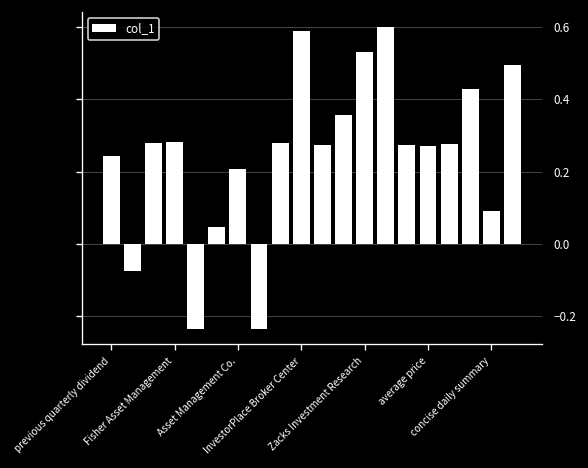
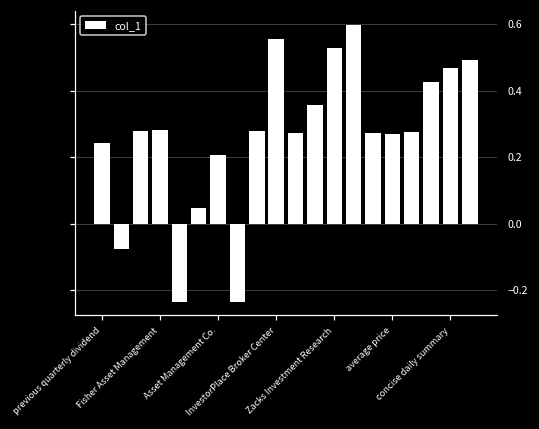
  {
    "previous quarterly dividend": 0.24,
    "Fisher Asset Management": 0.28,
    "Asset Management Co.": 0.21,
-   "InvestorPlace Broker Center": 0.59,
+   "InvestorPlace Broker Center": 0.56,
    "Zacks Investment Research": 0.53,
    "average price": 0.27,
-   "concise daily summary": 0.09
+   "concise daily summary": 0.47
  }
